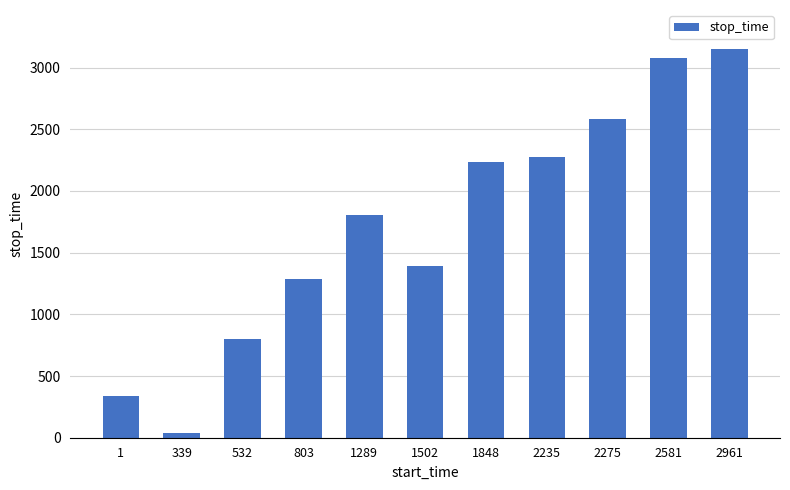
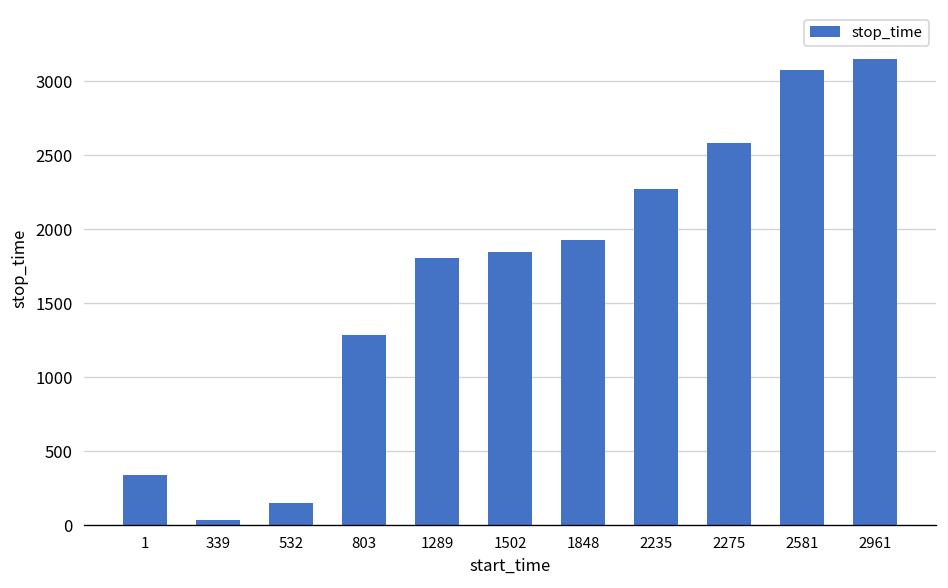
  {
    "1": 340,
    "339": 40,
-   "532": 800,
+   "532": 150,
    "803": 1290,
    "1289": 1810,
-   "1502": 1390,
-   "1848": 2230,
+   "1502": 1850,
+   "1848": 1930,
    "2235": 2270,
    "2275": 2580,
    "2581": 3080,
    "2961": 3150
  }
